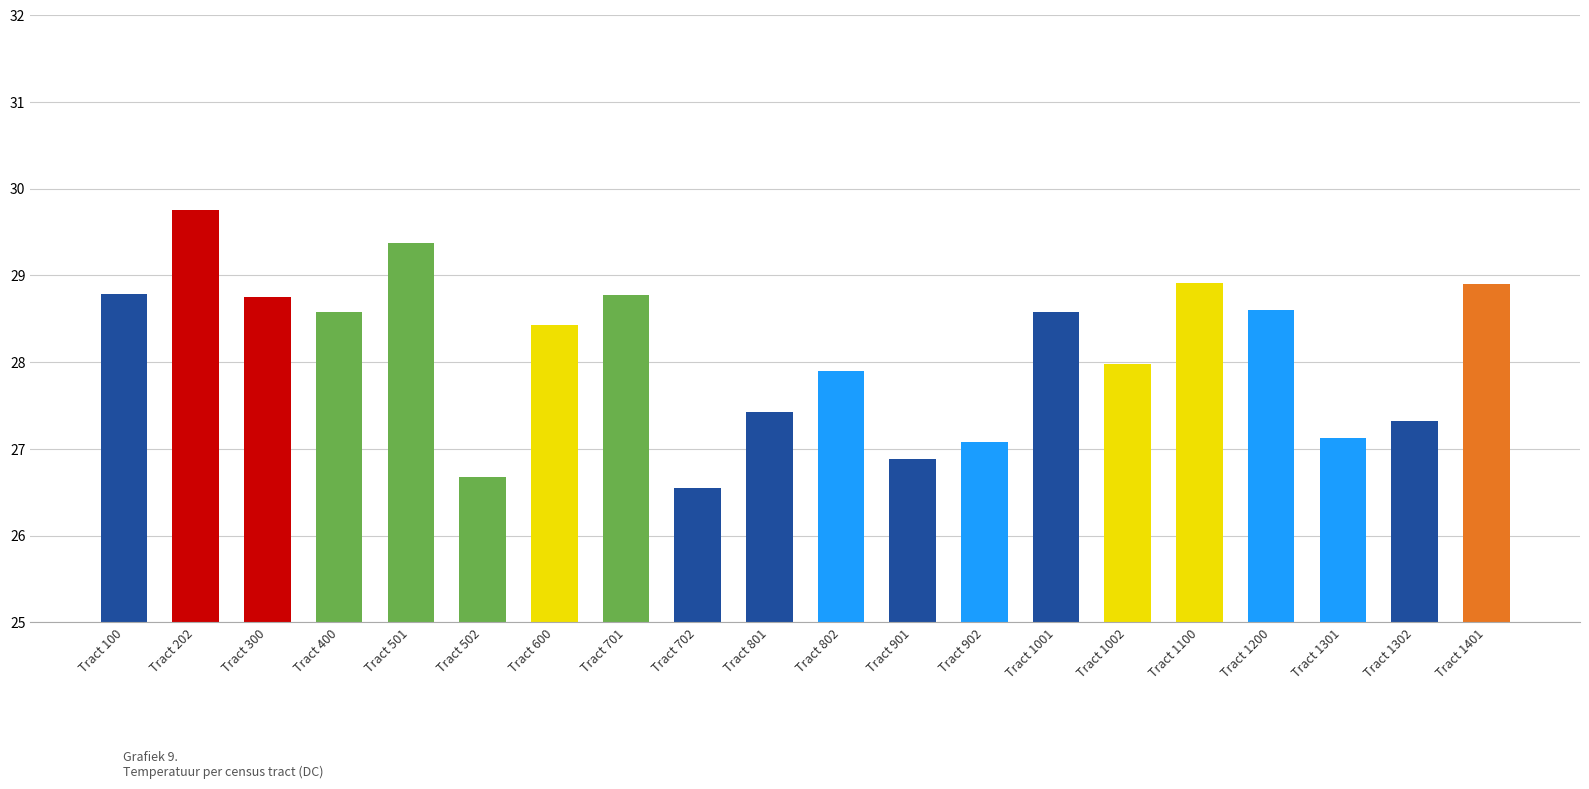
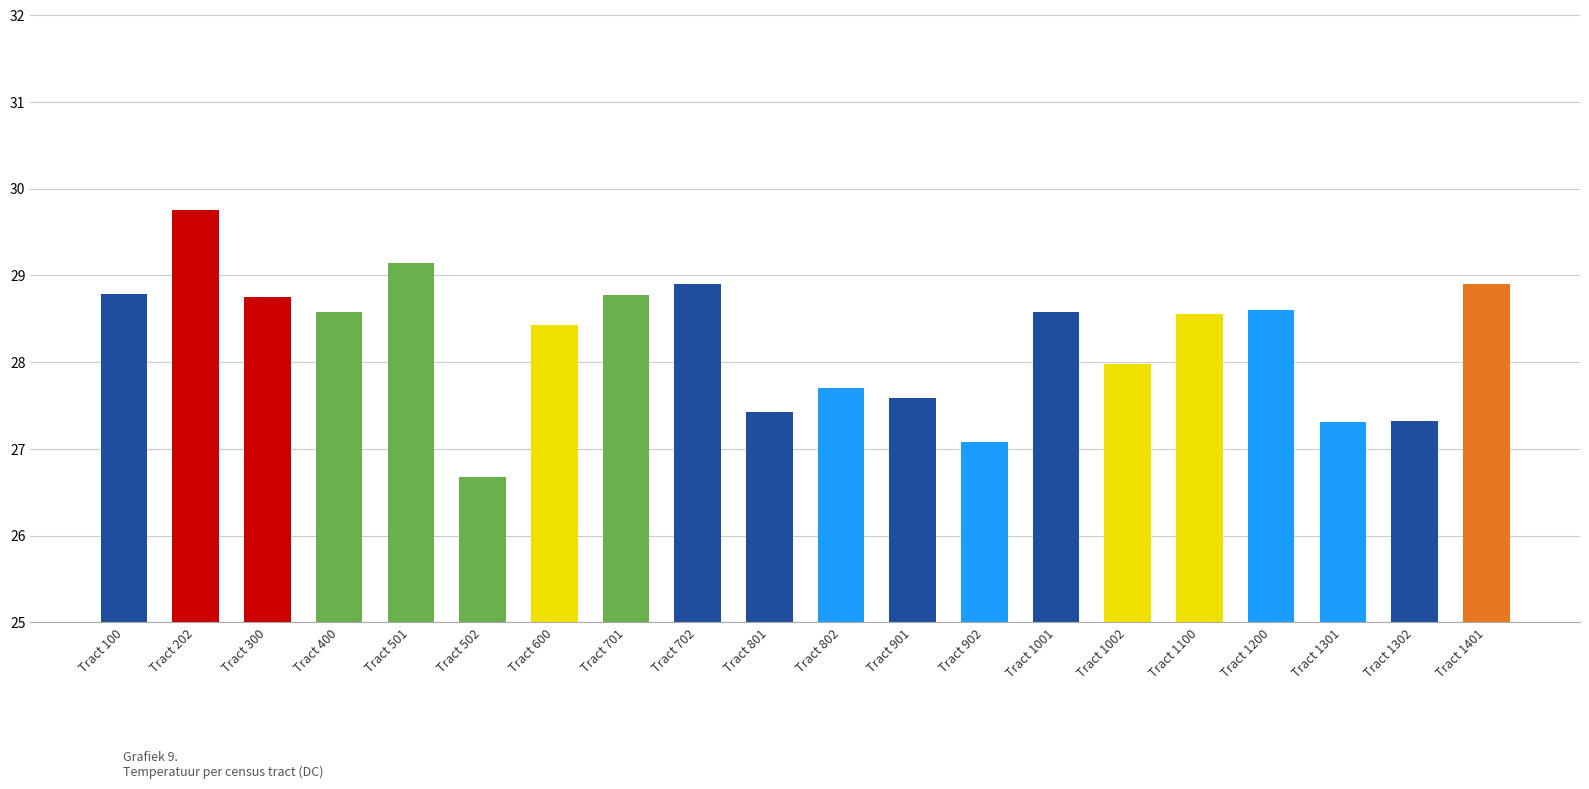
  {
    "Tract 100": 28.8,
    "Tract 202": 29.7,
    "Tract 300": 28.8,
    "Tract 400": 28.6,
-   "Tract 501": 29.4,
+   "Tract 501": 29.1,
    "Tract 502": 26.7,
    "Tract 600": 28.4,
    "Tract 701": 28.8,
-   "Tract 702": 26.5,
+   "Tract 702": 28.9,
    "Tract 801": 27.4,
-   "Tract 802": 27.9,
-   "Tract 901": 26.9,
+   "Tract 802": 27.7,
+   "Tract 901": 27.6,
    "Tract 902": 27.1,
    "Tract 1001": 28.6,
    "Tract 1002": 28.0,
-   "Tract 1100": 28.9,
+   "Tract 1100": 28.6,
    "Tract 1200": 28.6,
-   "Tract 1301": 27.1,
+   "Tract 1301": 27.3,
    "Tract 1302": 27.3,
    "Tract 1401": 28.9
  }
